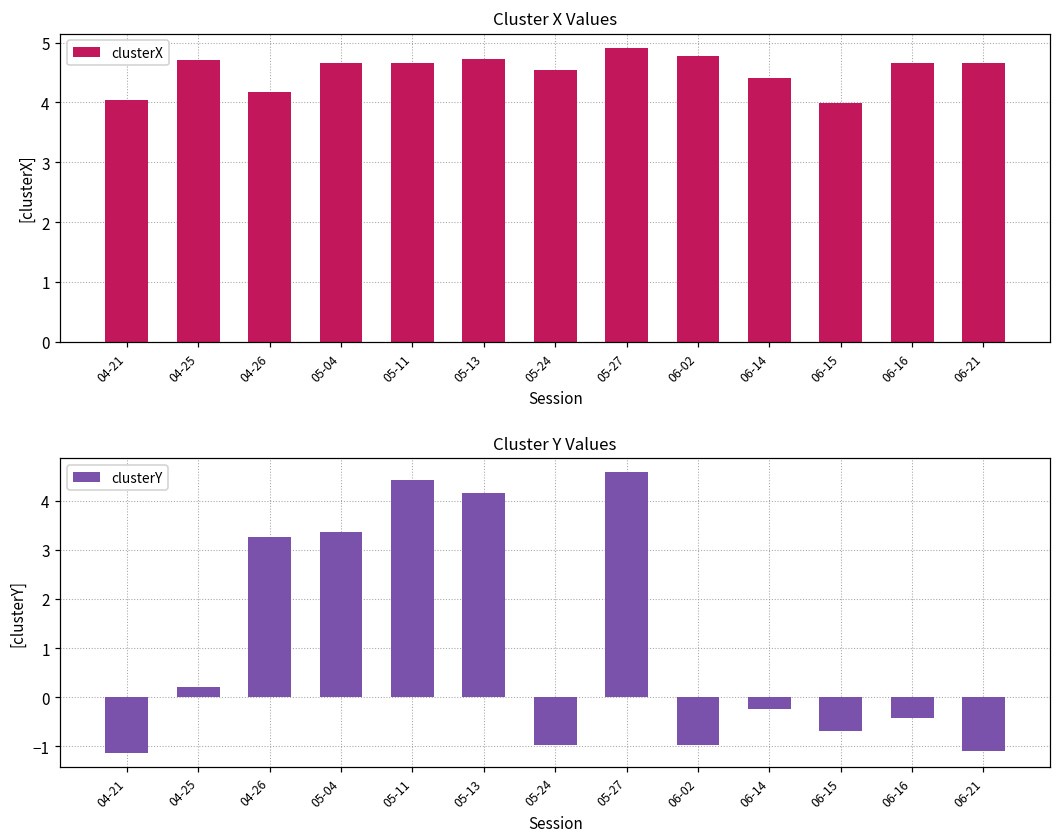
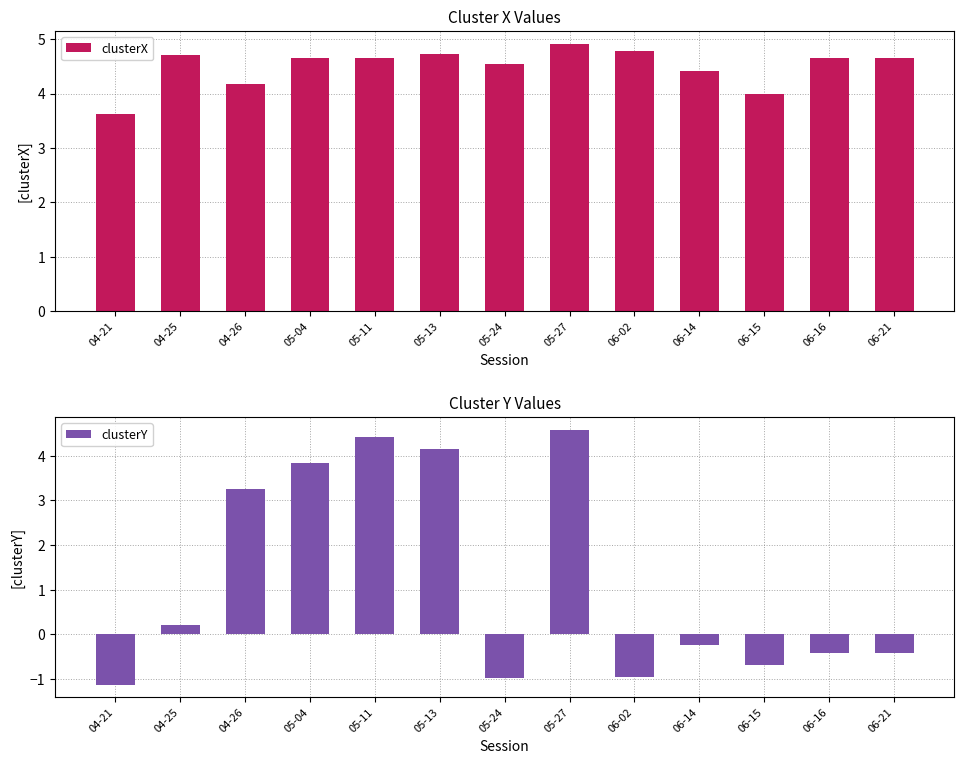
  {
    "Cluster X Values": {
-     "04-21": 4.0,
+     "04-21": 3.6,
      "04-25": 4.7,
      "04-26": 4.2,
      "05-04": 4.7,
      "05-11": 4.7,
      "05-13": 4.7,
      "05-24": 4.5,
      "05-27": 4.9,
      "06-02": 4.8,
      "06-14": 4.4,
      "06-15": 4.0,
      "06-16": 4.7,
      "06-21": 4.7
    },
    "Cluster Y Values": {
      "04-21": -1.1,
      "04-25": 0.2,
      "04-26": 3.3,
-     "05-04": 3.4,
+     "05-04": 3.8,
      "05-11": 4.4,
      "05-13": 4.2,
      "05-24": -1.0,
      "05-27": 4.6,
      "06-02": -1.0,
      "06-14": -0.2,
      "06-15": -0.7,
      "06-16": -0.4,
-     "06-21": -1.1
+     "06-21": -0.4
    }
  }
